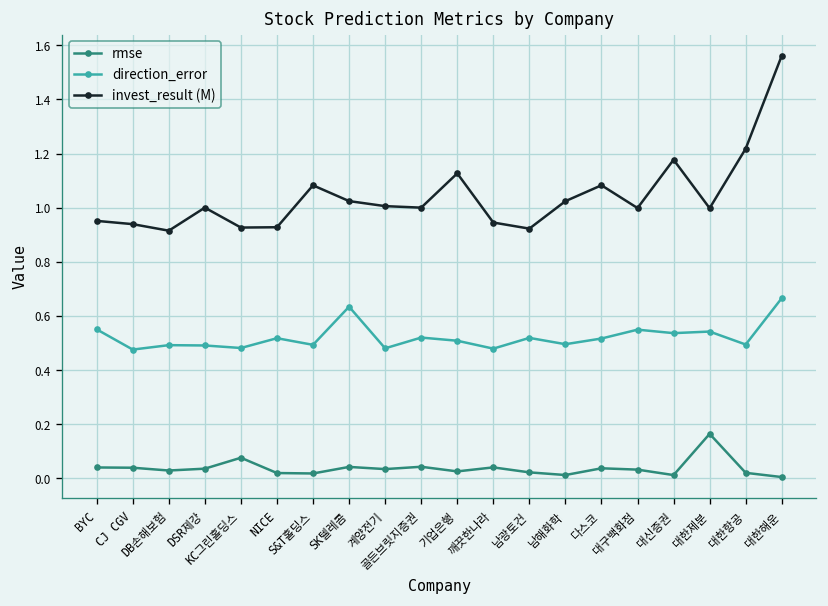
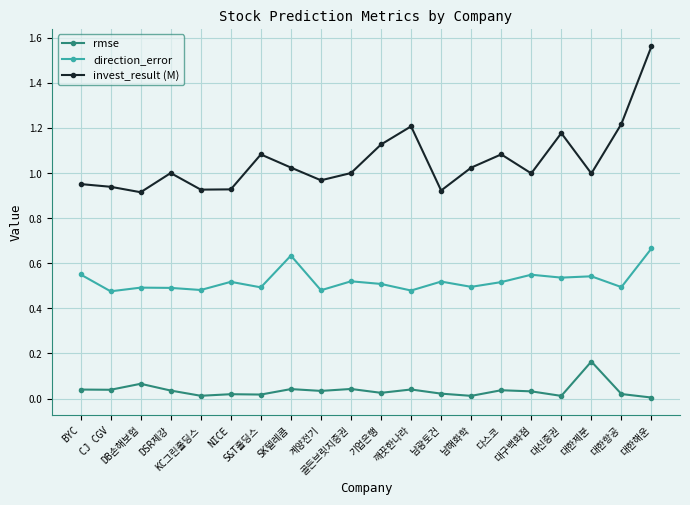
  {
    "rmse": {
      "BYC": 0.04,
      "CJ CGV": 0.04,
-     "DB손해보험": 0.03,
+     "DB손해보험": 0.07,
      "DSR제강": 0.04,
-     "KC그린홀딩스": 0.08,
+     "KC그린홀딩스": 0.01,
      "NICE": 0.02,
      "S&T홀딩스": 0.02,
      "SK텔레콤": 0.04,
      "계양전기": 0.03,
      "골든브릿지증권": 0.04,
      "기업은행": 0.03,
      "깨끗한나라": 0.04,
      "남광토건": 0.02,
      "남해화학": 0.01,
      "다스코": 0.04,
      "대구백화점": 0.03,
      "대신증권": 0.01,
      "대한제분": 0.16,
      "대한항공": 0.02,
      "대한해운": 0.00
    },
    "direction_error": {
      "BYC": 0.55,
      "CJ CGV": 0.48,
      "DB손해보험": 0.49,
      "DSR제강": 0.49,
      "KC그린홀딩스": 0.48,
      "NICE": 0.52,
      "S&T홀딩스": 0.49,
      "SK텔레콤": 0.63,
      "계양전기": 0.48,
      "골든브릿지증권": 0.52,
      "기업은행": 0.51,
      "깨끗한나라": 0.48,
      "남광토건": 0.52,
      "남해화학": 0.50,
      "다스코": 0.52,
      "대구백화점": 0.55,
      "대신증권": 0.54,
      "대한제분": 0.54,
      "대한항공": 0.49,
      "대한해운": 0.67
    },
    "invest_result (M)": {
      "BYC": 0.95,
      "CJ CGV": 0.94,
      "DB손해보험": 0.91,
      "DSR제강": 1.00,
      "KC그린홀딩스": 0.93,
      "NICE": 0.93,
      "S&T홀딩스": 1.08,
      "SK텔레콤": 1.02,
-     "계양전기": 1.01,
+     "계양전기": 0.97,
      "골든브릿지증권": 1.00,
      "기업은행": 1.13,
-     "깨끗한나라": 0.95,
+     "깨끗한나라": 1.21,
      "남광토건": 0.92,
      "남해화학": 1.02,
      "다스코": 1.08,
      "대구백화점": 1.00,
      "대신증권": 1.18,
      "대한제분": 1.00,
      "대한항공": 1.22,
      "대한해운": 1.56
    }
  }
